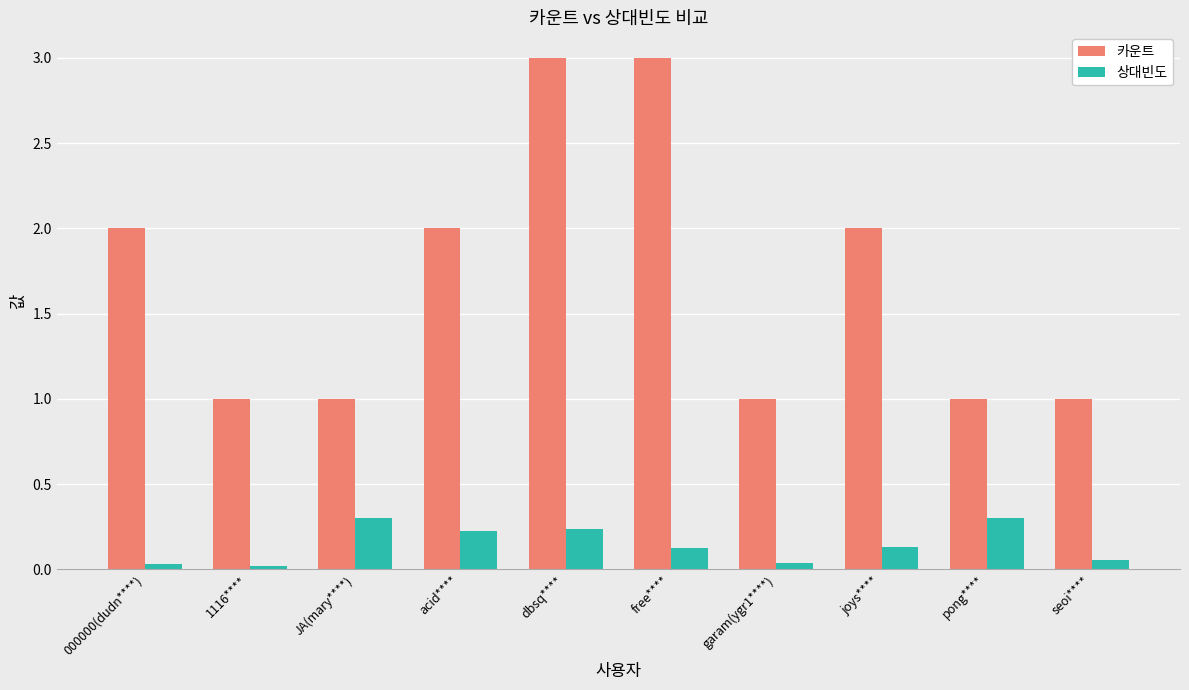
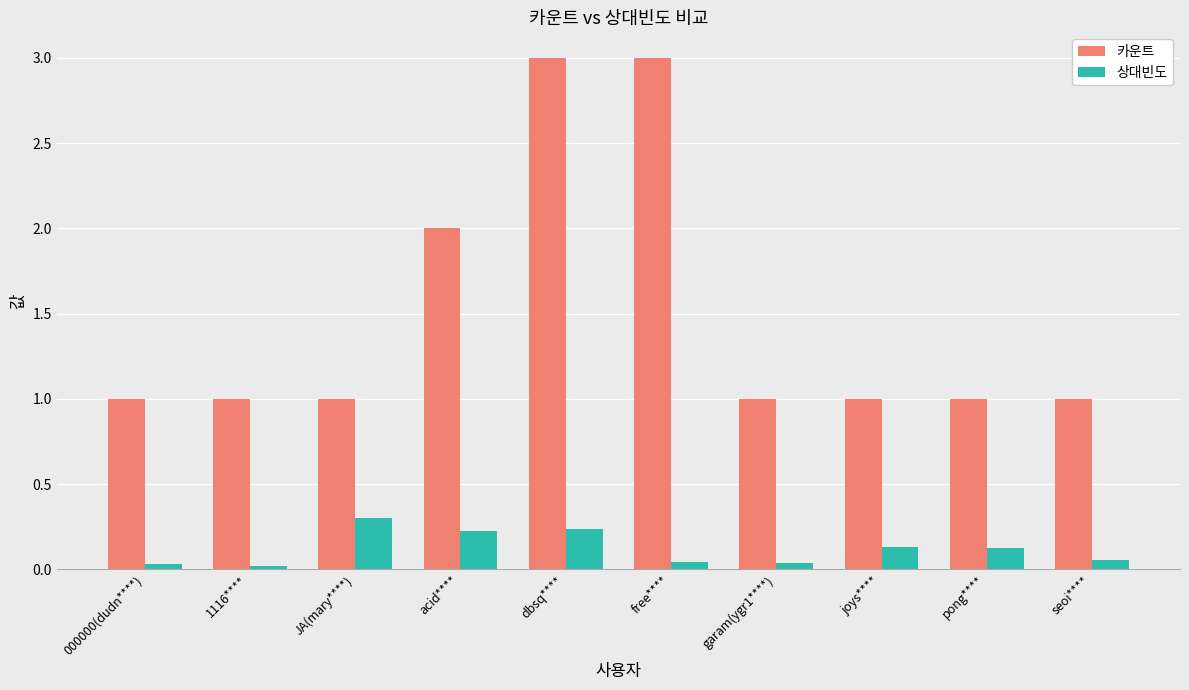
  {
    "카운트": {
-     "000000(dudn****)": 2,
+     "000000(dudn****)": 1,
      "1116****": 1,
      "JA(mary****)": 1,
      "acid****": 2,
      "dbsq****": 3,
      "free****": 3,
      "garam(ygr1****)": 1,
-     "joys****": 2,
+     "joys****": 1,
      "pong****": 1,
      "seoi****": 1
    },
    "상대빈도": {
      "000000(dudn****)": 0.03,
      "1116****": 0.02,
      "JA(mary****)": 0.30,
      "acid****": 0.22,
      "dbsq****": 0.24,
-     "free****": 0.13,
+     "free****": 0.04,
      "garam(ygr1****)": 0.04,
      "joys****": 0.13,
-     "pong****": 0.30,
+     "pong****": 0.13,
      "seoi****": 0.06
    }
  }
